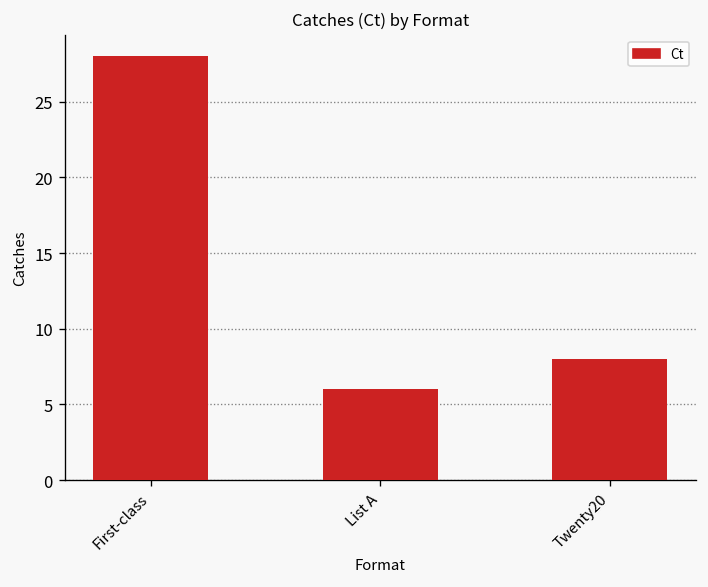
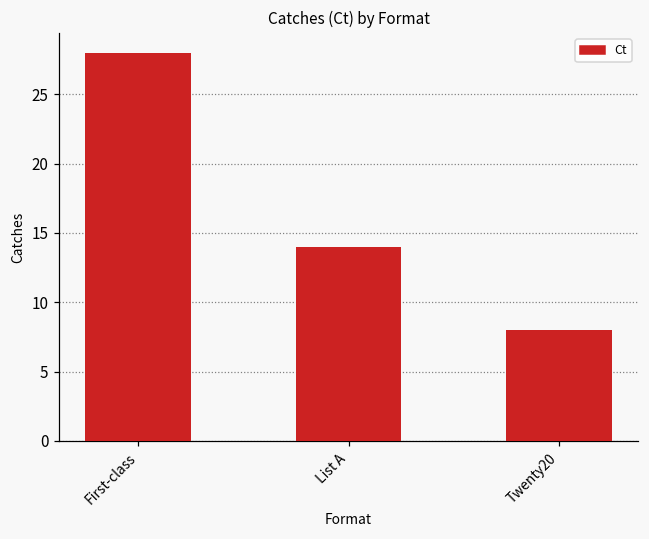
  {
    "First-class": 28,
-   "List A": 6,
+   "List A": 14,
    "Twenty20": 8
  }
